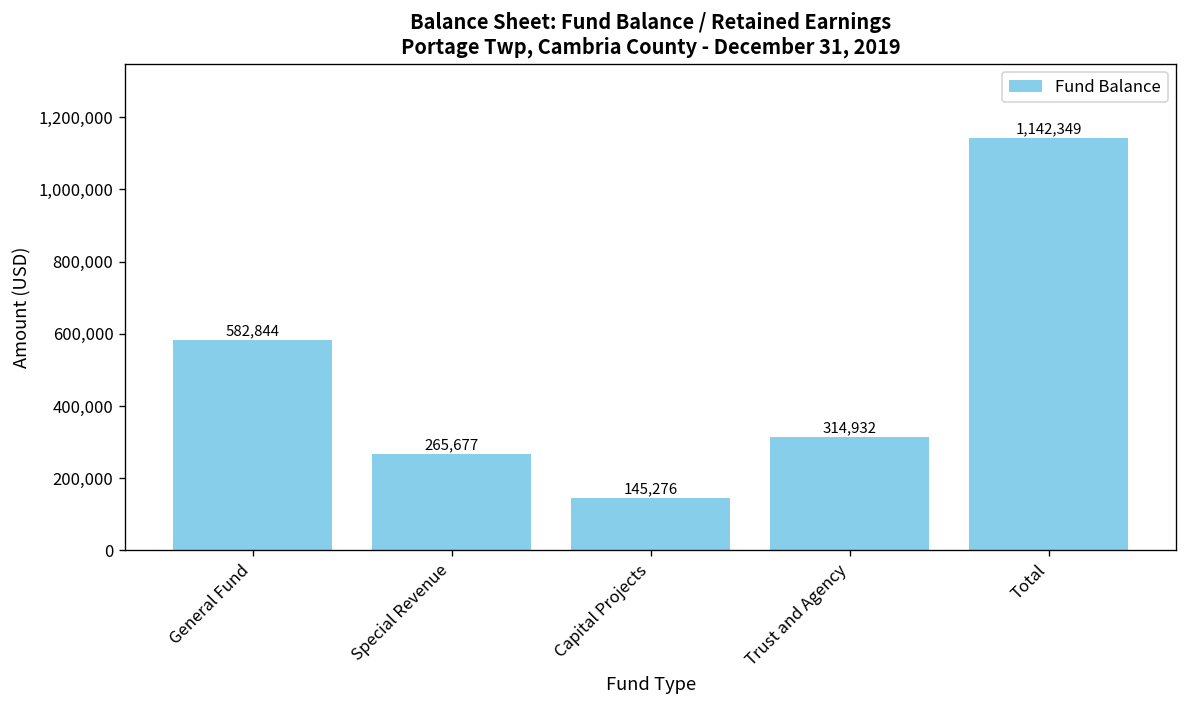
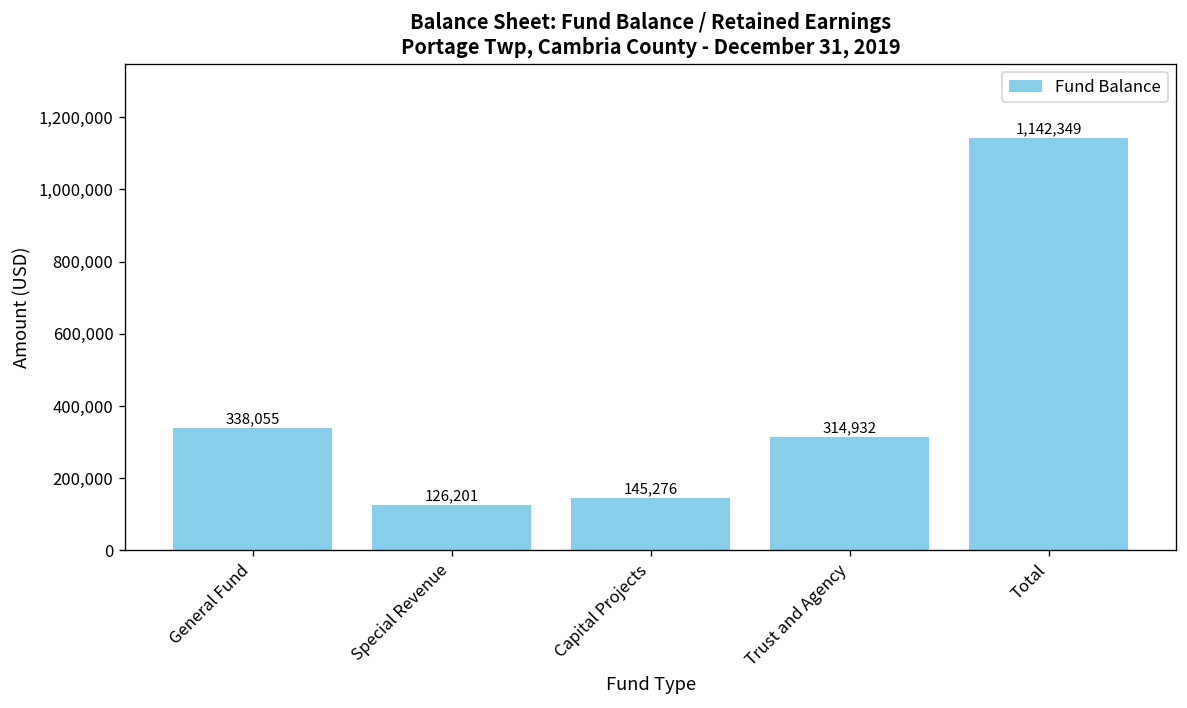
  {
-   "General Fund": "582,844",
-   "Special Revenue": "265,677",
+   "General Fund": "338,055",
+   "Special Revenue": "126,201",
    "Capital Projects": "145,276",
    "Trust and Agency": "314,932",
    "Total": "1,142,349"
  }
